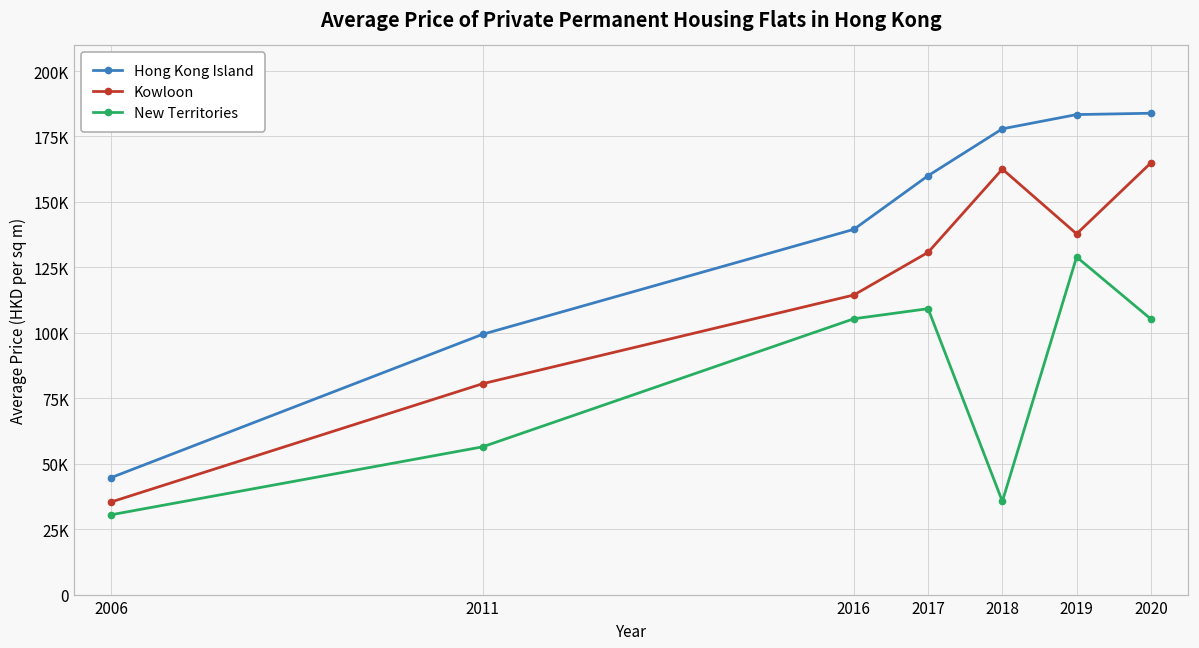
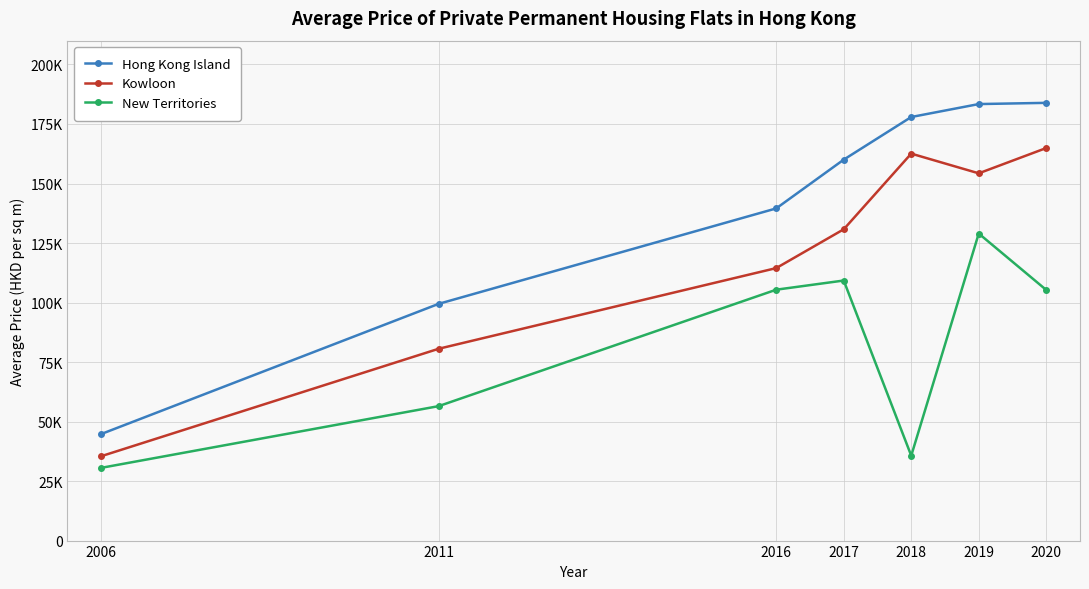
  {
    "Hong Kong Island": {
      "2006": 45000,
      "2011": 99000,
      "2016": 140000,
      "2017": 160000,
      "2018": 178000,
      "2019": 183000,
      "2020": 184000
    },
    "Kowloon": {
      "2006": 35000,
      "2011": 81000,
      "2016": 114000,
      "2017": 131000,
      "2018": 163000,
-     "2019": 138000,
+     "2019": 154000,
      "2020": 165000
    },
    "New Territories": {
      "2006": 31000,
      "2011": 56000,
      "2016": 105000,
      "2017": 109000,
      "2018": 36000,
      "2019": 129000,
      "2020": 105000
    }
  }
